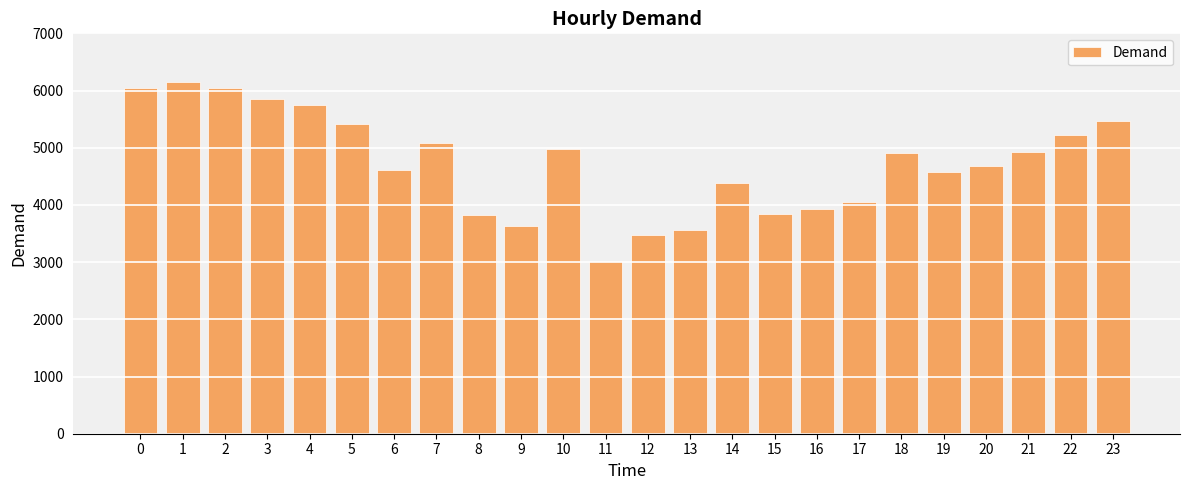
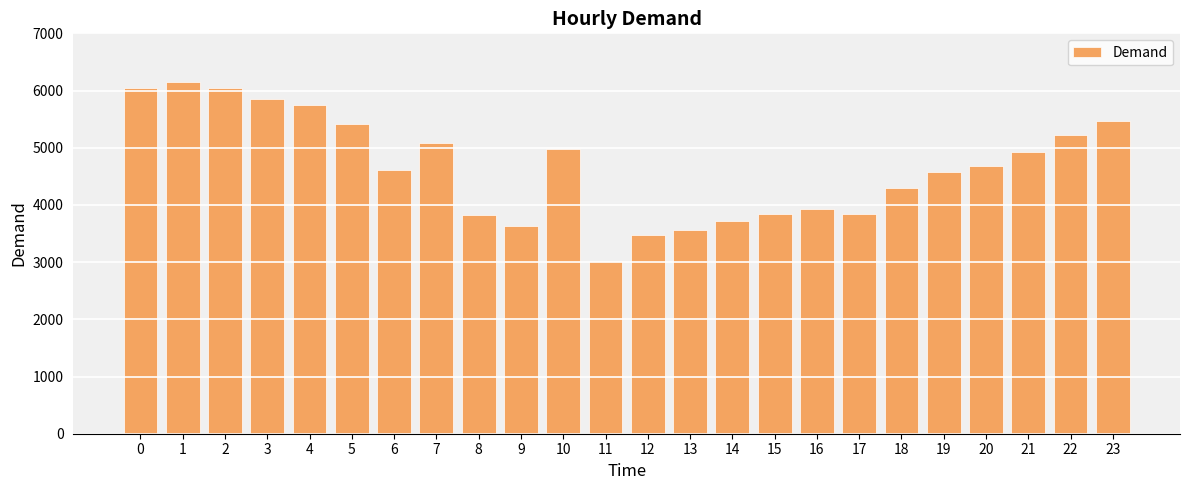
  {
    "0": 6000,
    "1": 6200,
    "2": 6000,
    "3": 5900,
    "4": 5700,
    "5": 5400,
    "6": 4600,
    "7": 5100,
    "8": 3800,
    "9": 3600,
    "10": 5000,
    "11": 3000,
    "12": 3500,
    "13": 3600,
-   "14": 4400,
+   "14": 3700,
    "15": 3800,
    "16": 3900,
-   "17": 4100,
-   "18": 4900,
+   "17": 3800,
+   "18": 4300,
    "19": 4600,
    "20": 4700,
    "21": 4900,
    "22": 5200,
    "23": 5500
  }
